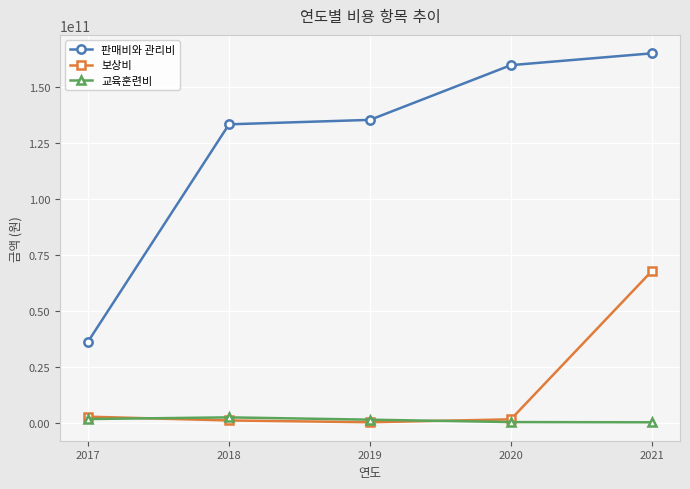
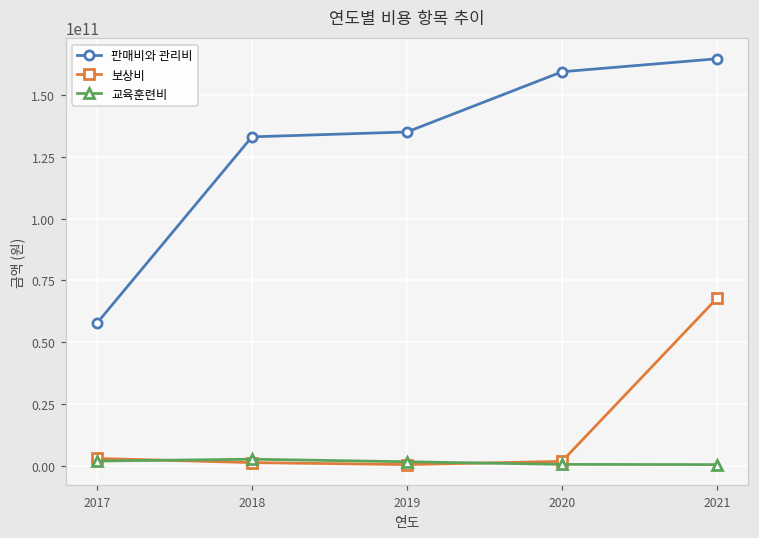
  {
    "판매비와 관리비": {
-     "2017": 36000000000,
+     "2017": 58000000000,
      "2018": 133000000000,
      "2019": 135000000000,
      "2020": 160000000000,
      "2021": 165000000000
    },
    "보상비": {
      "2018": 1000000000,
      "2019": 0,
      "2020": 2000000000,
      "2021": 68000000000
    },
    "교육훈련비": {
      "2018": 3000000000,
      "2019": 2000000000,
      "2020": 0,
      "2021": 0
    }
  }
